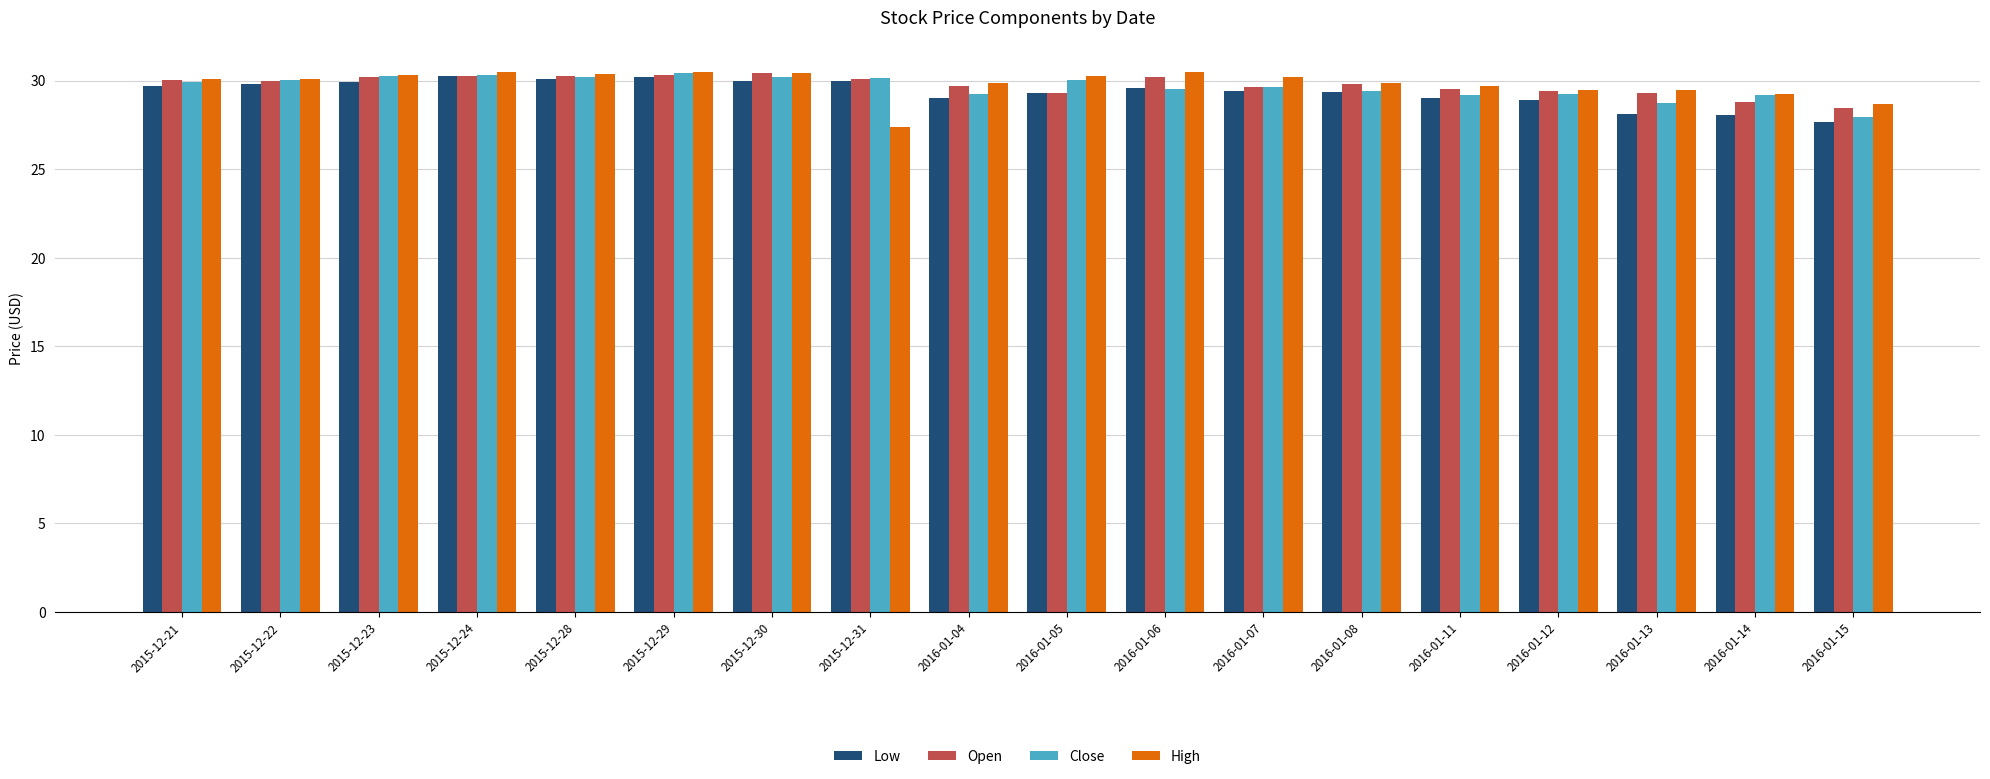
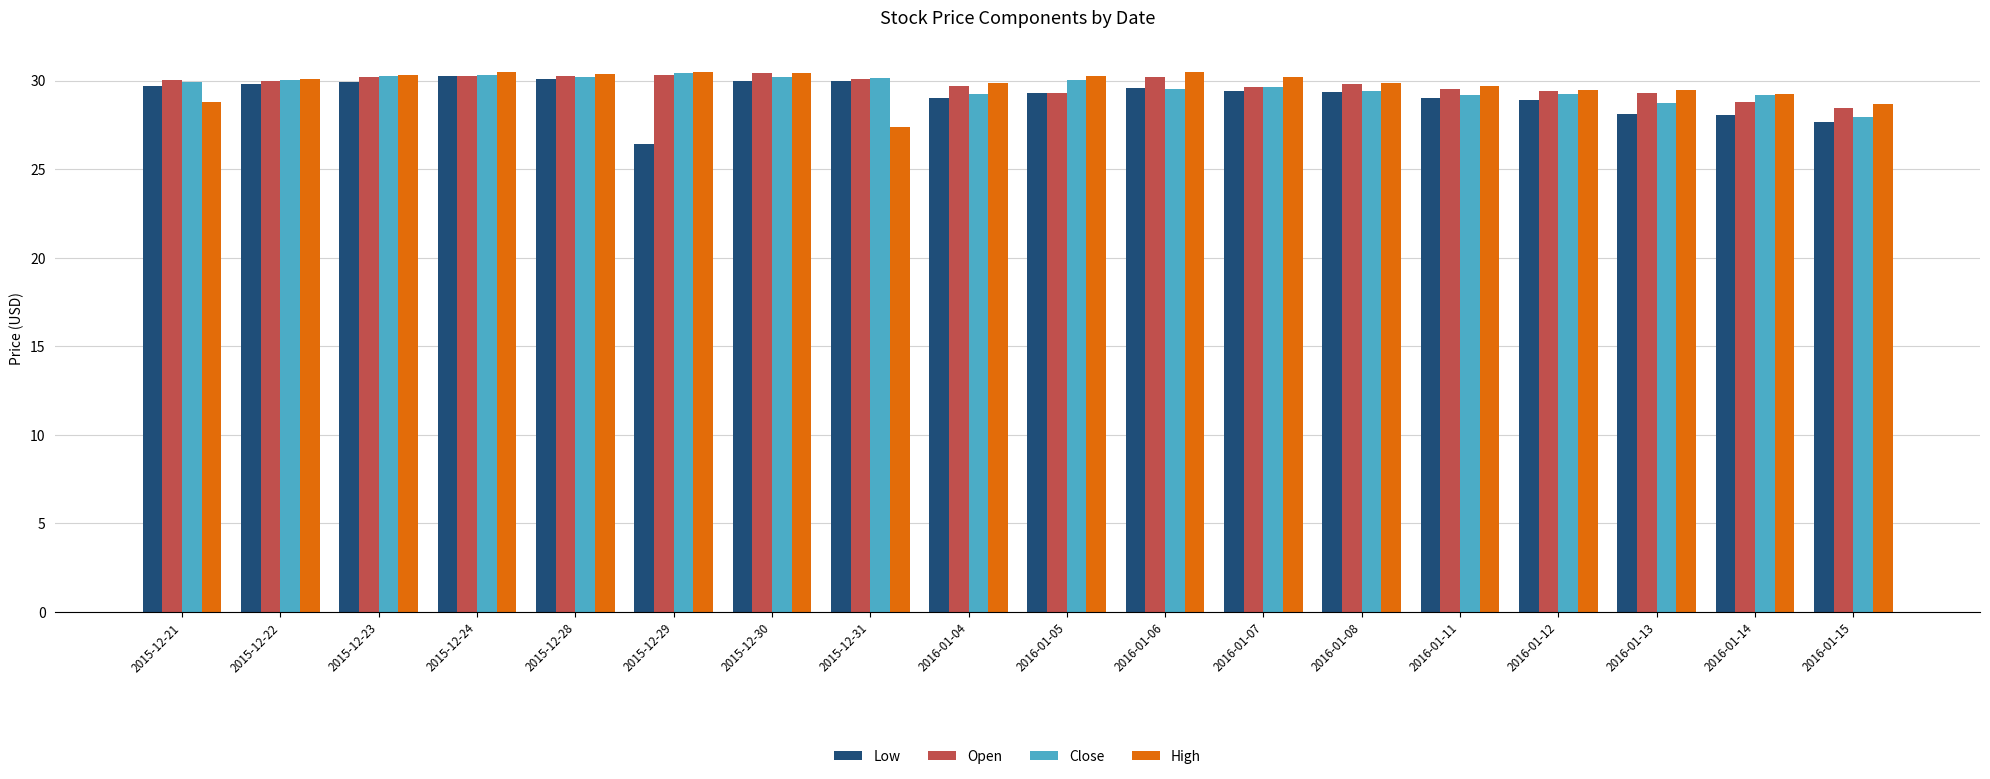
  {
    "Low": {
      "2015-12-21": 29.7,
      "2015-12-22": 29.8,
      "2015-12-23": 29.9,
      "2015-12-24": 30.3,
      "2015-12-28": 30.1,
-     "2015-12-29": 30.2,
+     "2015-12-29": 26.4,
      "2015-12-30": 30.0,
      "2015-12-31": 30.0,
      "2016-01-04": 29.0,
      "2016-01-05": 29.3,
      "2016-01-06": 29.6,
      "2016-01-07": 29.4,
      "2016-01-08": 29.4,
      "2016-01-11": 29.0,
      "2016-01-12": 28.9,
      "2016-01-13": 28.1,
      "2016-01-14": 28.1,
      "2016-01-15": 27.7
    },
    "Open": {
      "2015-12-21": 30.0,
      "2015-12-22": 30.0,
      "2015-12-23": 30.2,
      "2015-12-24": 30.3,
      "2015-12-28": 30.3,
      "2015-12-29": 30.3,
      "2015-12-30": 30.4,
      "2015-12-31": 30.1,
      "2016-01-04": 29.7,
      "2016-01-05": 29.3,
      "2016-01-06": 30.2,
      "2016-01-07": 29.6,
      "2016-01-08": 29.8,
      "2016-01-11": 29.5,
      "2016-01-12": 29.4,
      "2016-01-13": 29.3,
      "2016-01-14": 28.8,
      "2016-01-15": 28.5
    },
    "Close": {
      "2015-12-21": 29.9,
      "2015-12-22": 30.0,
      "2015-12-23": 30.3,
      "2015-12-24": 30.3,
      "2015-12-28": 30.2,
      "2015-12-29": 30.4,
      "2015-12-30": 30.2,
      "2015-12-31": 30.2,
      "2016-01-04": 29.2,
      "2016-01-05": 30.0,
      "2016-01-06": 29.5,
      "2016-01-07": 29.6,
      "2016-01-08": 29.4,
      "2016-01-11": 29.2,
      "2016-01-12": 29.2,
      "2016-01-13": 28.7,
      "2016-01-14": 29.2,
      "2016-01-15": 27.9
    },
    "High": {
-     "2015-12-21": 30.1,
+     "2015-12-21": 28.8,
      "2015-12-22": 30.1,
      "2015-12-23": 30.3,
      "2015-12-24": 30.5,
      "2015-12-28": 30.4,
      "2015-12-29": 30.5,
      "2015-12-30": 30.4,
      "2015-12-31": 27.4,
      "2016-01-04": 29.9,
      "2016-01-05": 30.3,
      "2016-01-06": 30.5,
      "2016-01-07": 30.2,
      "2016-01-08": 29.9,
      "2016-01-11": 29.7,
      "2016-01-12": 29.5,
      "2016-01-13": 29.4,
      "2016-01-14": 29.2,
      "2016-01-15": 28.7
    }
  }
